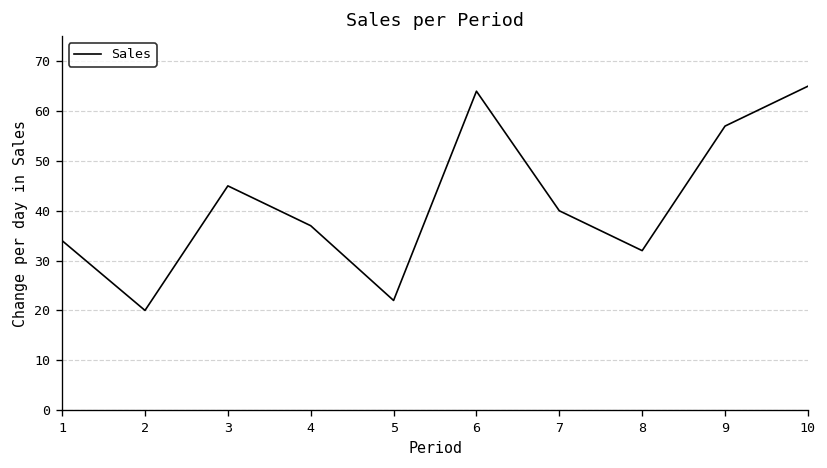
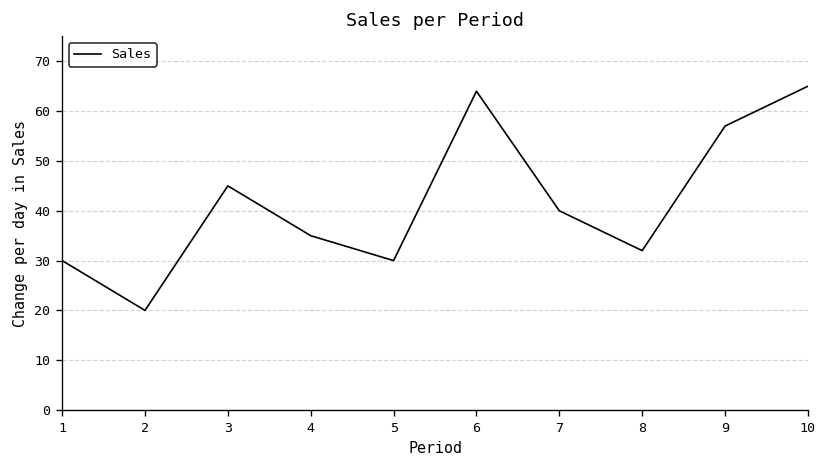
  {
-   "1": 34,
+   "1": 30,
    "2": 20,
    "3": 45,
-   "4": 37,
-   "5": 22,
+   "4": 35,
+   "5": 30,
    "6": 64,
    "7": 40,
    "8": 32,
    "9": 57,
    "10": 65
  }
